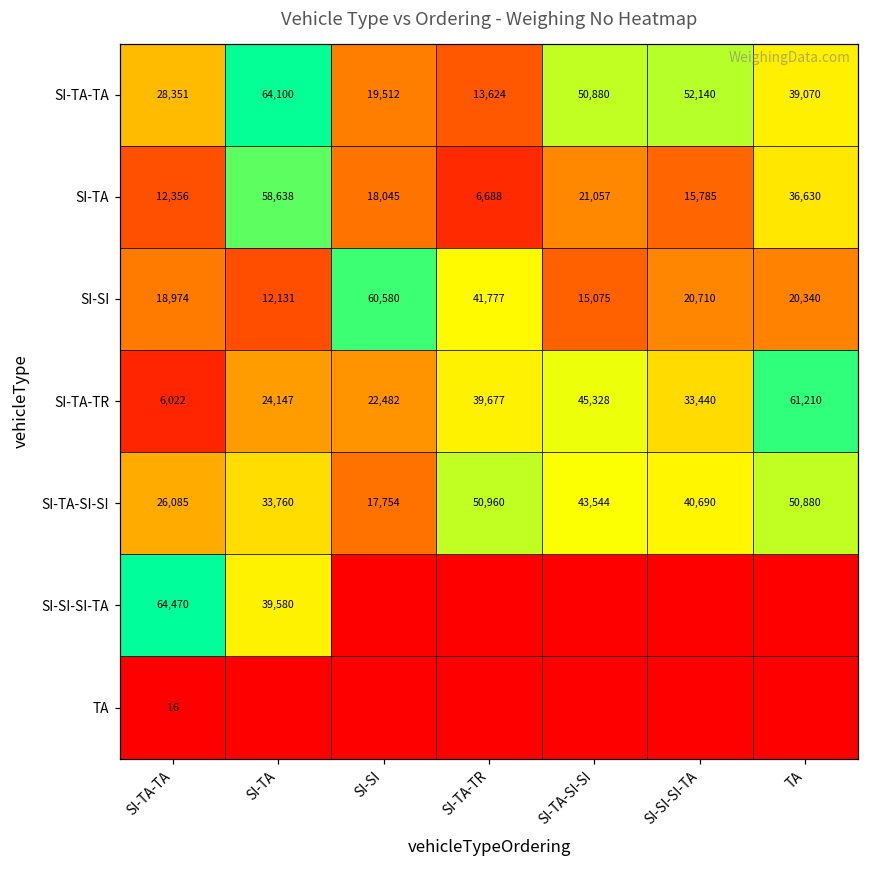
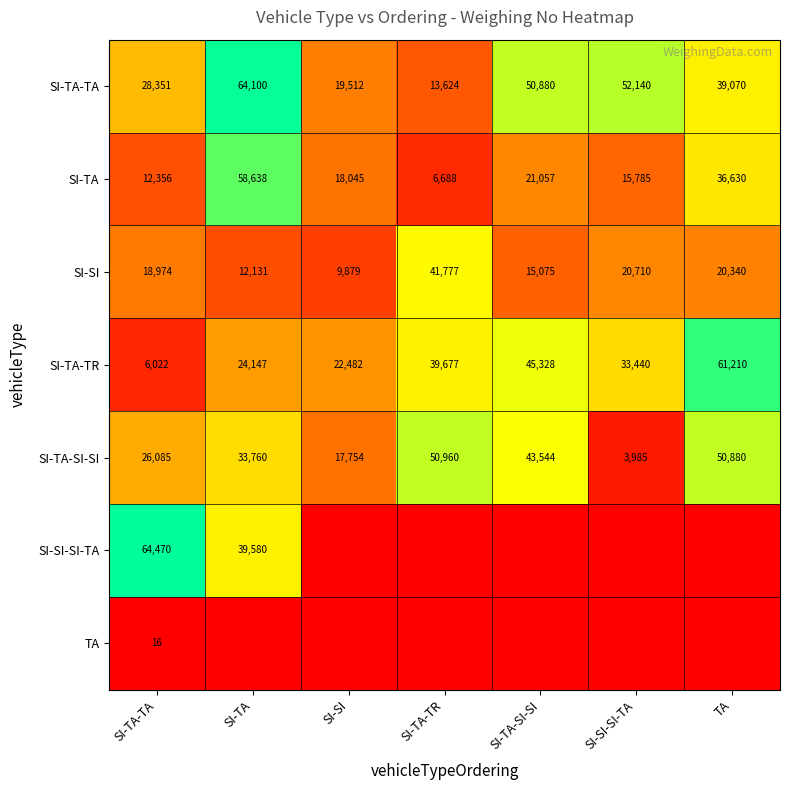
  {
    "SI-TA-TA": {
      "SI-TA-TA": "28,351",
      "SI-TA": "64,100",
      "SI-SI": "19,512",
      "SI-TA-TR": "13,624",
      "SI-TA-SI-SI": "50,880",
      "SI-SI-SI-TA": "52,140"
    },
    "SI-TA": {
      "SI-TA-TA": "12,356",
      "SI-TA": "58,638",
      "SI-SI": "18,045",
      "SI-TA-TR": "6,688",
      "SI-TA-SI-SI": "21,057",
      "SI-SI-SI-TA": "15,785",
      "TA": "36,630"
    },
    "SI-SI": {
      "SI-TA-TA": "18,974",
      "SI-TA": "12,131",
-     "SI-SI": "60,580",
+     "SI-SI": "9,879",
      "SI-TA-TR": "41,777",
      "SI-TA-SI-SI": "15,075",
      "SI-SI-SI-TA": "20,710",
      "TA": "20,340"
    },
    "SI-TA-TR": {
      "SI-TA-TA": "6,022",
      "SI-TA": "24,147",
      "SI-SI": "22,482",
      "SI-TA-TR": "39,677",
      "SI-TA-SI-SI": "45,328",
      "SI-SI-SI-TA": "33,440",
      "TA": "61,210"
    },
    "SI-TA-SI-SI": {
      "SI-TA-TA": "26,085",
      "SI-TA": "33,760",
      "SI-SI": "17,754",
      "SI-TA-TR": "50,960",
      "SI-TA-SI-SI": "43,544",
-     "SI-SI-SI-TA": "40,690",
+     "SI-SI-SI-TA": "3,985",
      "TA": "50,880"
    },
    "SI-SI-SI-TA": {
      "SI-TA-TA": "64,470",
      "SI-TA": "39,580"
    },
    "TA": {
      "SI-TA-TA": "16"
    }
  }
